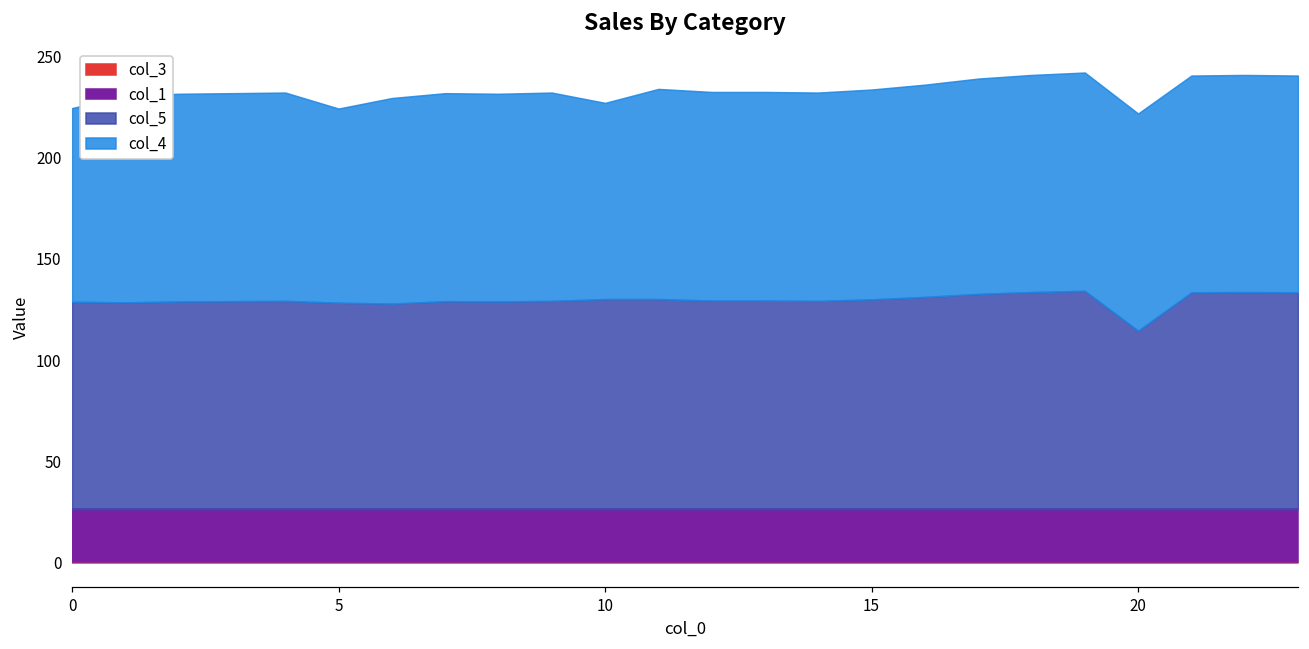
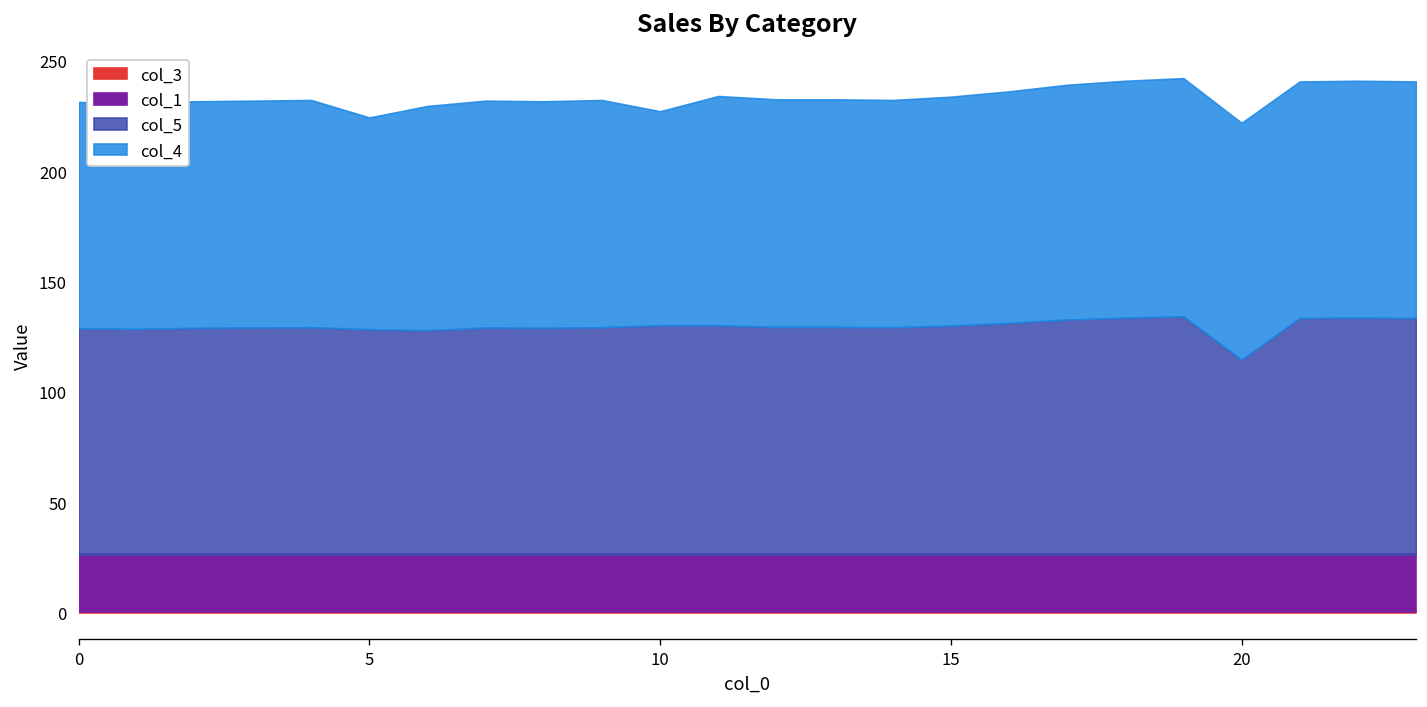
  {
    "col_1": {
      "0": 26,
      "5": 26,
      "10": 26,
      "15": 26,
      "20": 26
    },
    "col_5": {
      "0": 102,
      "5": 102,
      "10": 104,
      "15": 104,
      "20": 88
    },
    "col_4": {
-     "0": 96,
+     "0": 102,
      "5": 96,
      "10": 97,
      "15": 104,
      "20": 107
    }
  }
